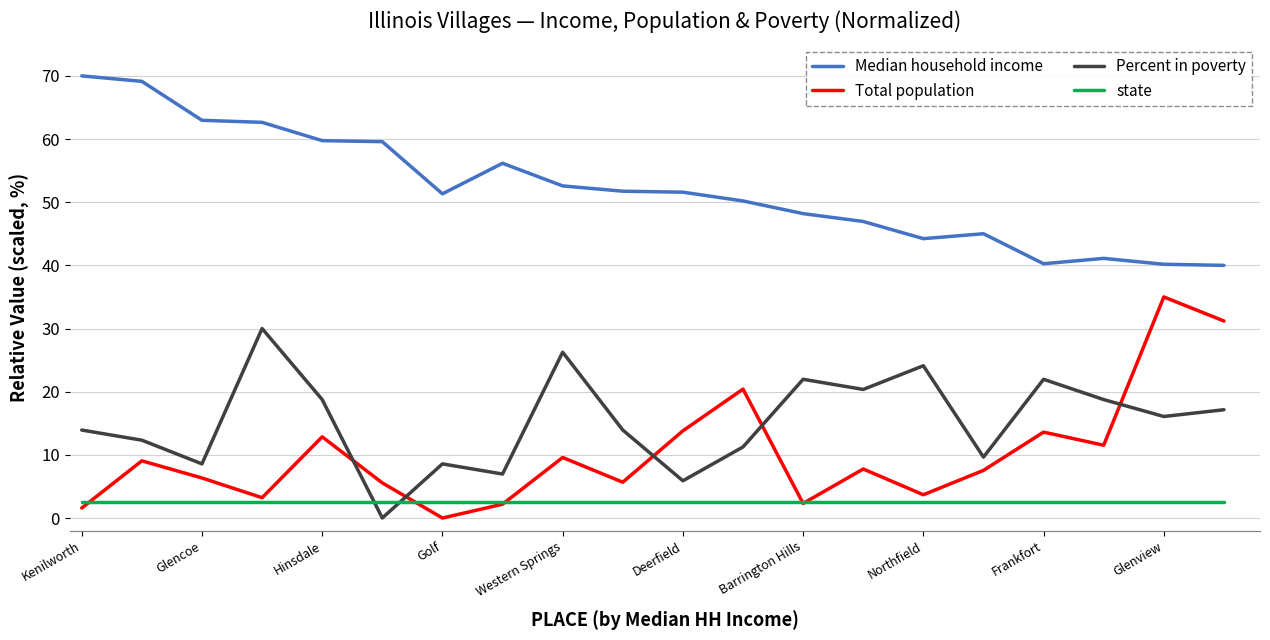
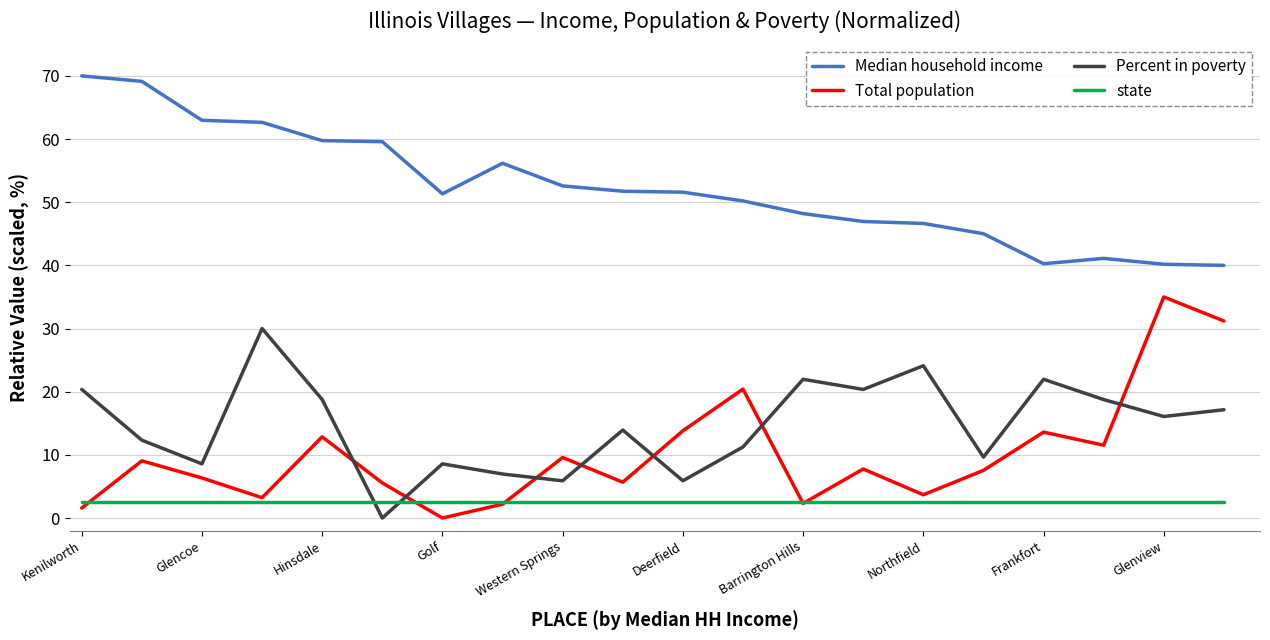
  {
    "Median household income": {
      "Kenilworth": 70,
      "Glencoe": 63,
      "Hinsdale": 60,
      "Golf": 51,
      "Western Springs": 53,
      "Deerfield": 52,
      "Barrington Hills": 48,
-     "Northfield": 44,
+     "Northfield": 47,
      "Frankfort": 40,
      "Glenview": 40
    },
    "Total population": {
      "Kenilworth": 2,
      "Glencoe": 6,
      "Hinsdale": 13,
      "Golf": 0,
      "Western Springs": 10,
      "Deerfield": 14,
      "Northfield": 4,
      "Frankfort": 14,
      "Glenview": 35
    },
    "Percent in poverty": {
-     "Kenilworth": 14,
+     "Kenilworth": 20,
      "Glencoe": 9,
      "Hinsdale": 19,
      "Golf": 9,
-     "Western Springs": 26,
+     "Western Springs": 6,
      "Deerfield": 6,
      "Barrington Hills": 22,
      "Northfield": 24,
      "Frankfort": 22,
      "Glenview": 16
    },
    "state": {
      "Kenilworth": 3,
      "Glencoe": 3,
      "Hinsdale": 3,
      "Golf": 3,
      "Western Springs": 3,
      "Deerfield": 3,
      "Northfield": 3,
      "Frankfort": 3,
      "Glenview": 3
    }
  }
